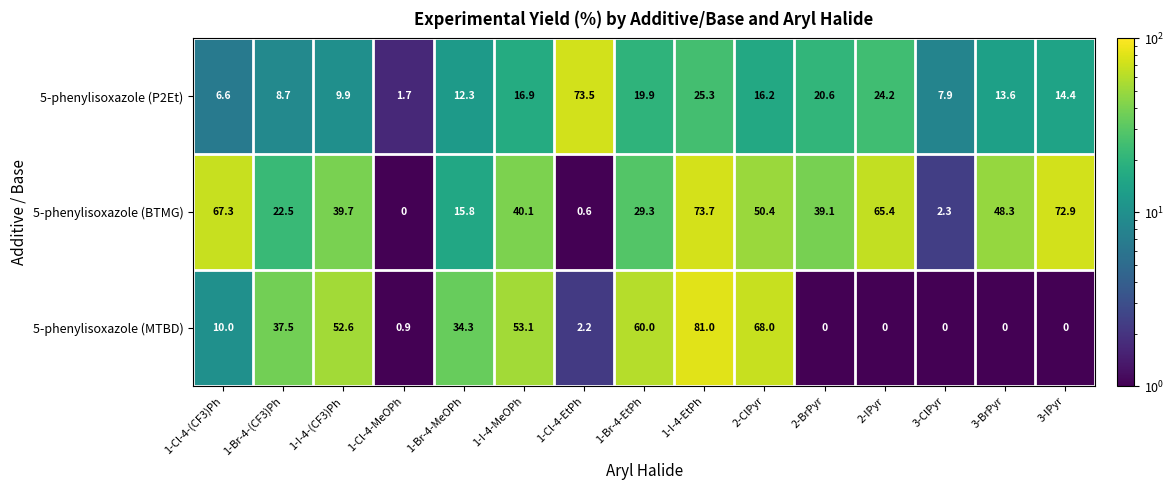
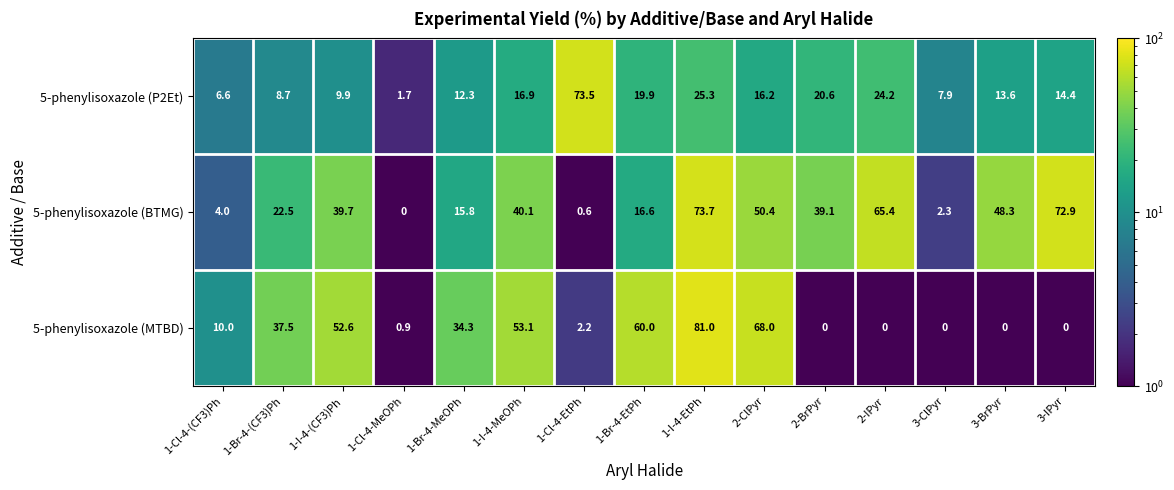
  {
    "5-phenylisoxazole (P2Et)": {
      "1-Cl-4-(CF3)Ph": 6.6,
      "1-Br-4-(CF3)Ph": 8.7,
      "1-I-4-(CF3)Ph": 9.9,
      "1-Cl-4-MeOPh": 1.7,
      "1-Br-4-MeOPh": 12.3,
      "1-I-4-MeOPh": 16.9,
      "1-Cl-4-EtPh": 73.5,
      "1-Br-4-EtPh": 19.9,
      "1-I-4-EtPh": 25.3,
      "2-ClPyr": 16.2,
      "2-BrPyr": 20.6,
      "2-IPyr": 24.2,
      "3-ClPyr": 7.9,
      "3-BrPyr": 13.6,
      "3-IPyr": 14.4
    },
    "5-phenylisoxazole (BTMG)": {
-     "1-Cl-4-(CF3)Ph": 67.3,
+     "1-Cl-4-(CF3)Ph": 4.0,
      "1-Br-4-(CF3)Ph": 22.5,
      "1-I-4-(CF3)Ph": 39.7,
      "1-Cl-4-MeOPh": 0,
      "1-Br-4-MeOPh": 15.8,
      "1-I-4-MeOPh": 40.1,
      "1-Cl-4-EtPh": 0.6,
-     "1-Br-4-EtPh": 29.3,
+     "1-Br-4-EtPh": 16.6,
      "1-I-4-EtPh": 73.7,
      "2-ClPyr": 50.4,
      "2-BrPyr": 39.1,
      "2-IPyr": 65.4,
      "3-ClPyr": 2.3,
      "3-BrPyr": 48.3,
      "3-IPyr": 72.9
    },
    "5-phenylisoxazole (MTBD)": {
      "1-Cl-4-(CF3)Ph": 10.0,
      "1-Br-4-(CF3)Ph": 37.5,
      "1-I-4-(CF3)Ph": 52.6,
      "1-Cl-4-MeOPh": 0.9,
      "1-Br-4-MeOPh": 34.3,
      "1-I-4-MeOPh": 53.1,
      "1-Cl-4-EtPh": 2.2,
      "1-Br-4-EtPh": 60.0,
      "1-I-4-EtPh": 81.0,
      "2-ClPyr": 68.0,
      "2-BrPyr": 0,
      "2-IPyr": 0,
      "3-ClPyr": 0,
      "3-BrPyr": 0,
      "3-IPyr": 0
    }
  }
